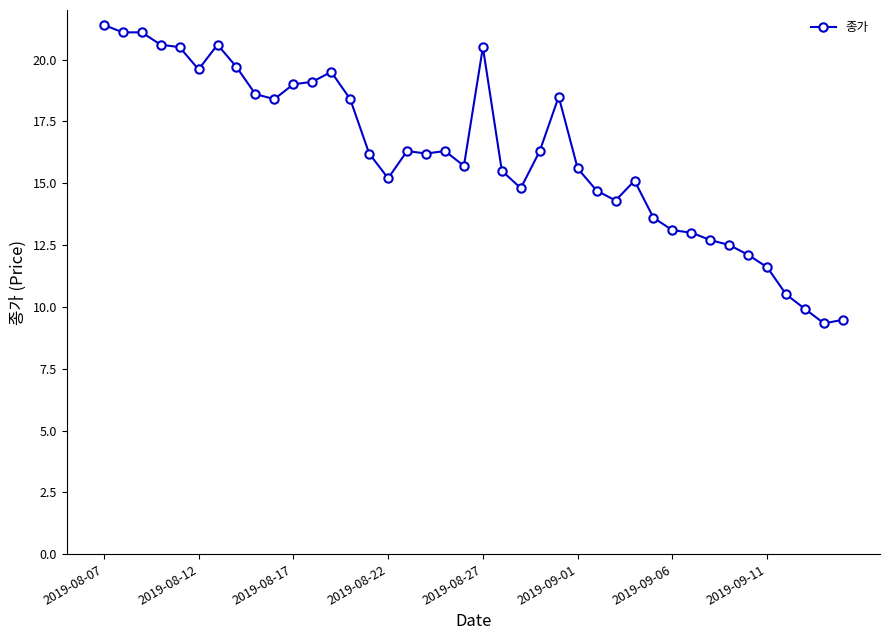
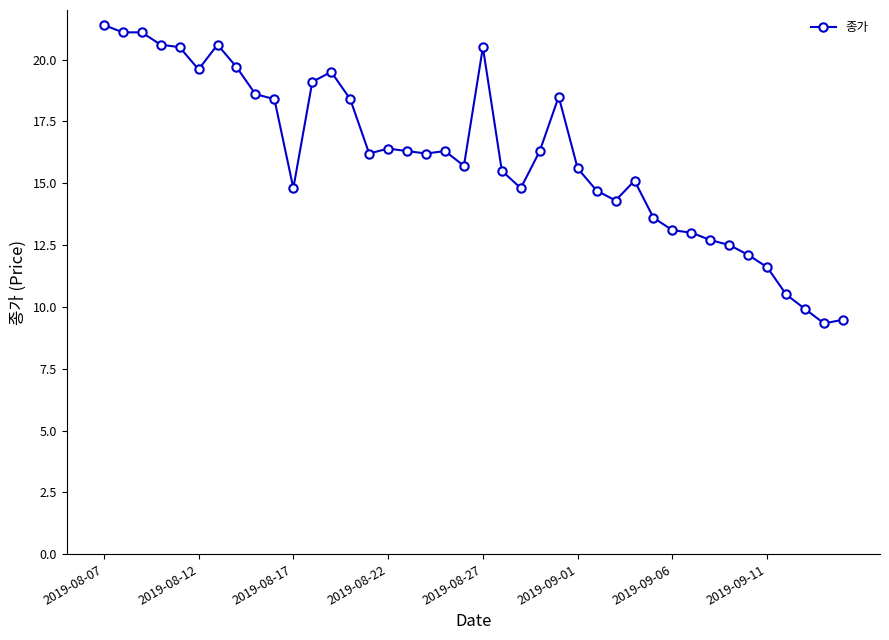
  {
    "2019-08-07": 21.4,
    "2019-08-12": 19.6,
-   "2019-08-17": 19.0,
-   "2019-08-22": 15.2,
+   "2019-08-17": 14.8,
+   "2019-08-22": 16.4,
    "2019-08-27": 20.5,
    "2019-09-01": 15.6,
    "2019-09-06": 13.1,
    "2019-09-11": 11.6
  }
